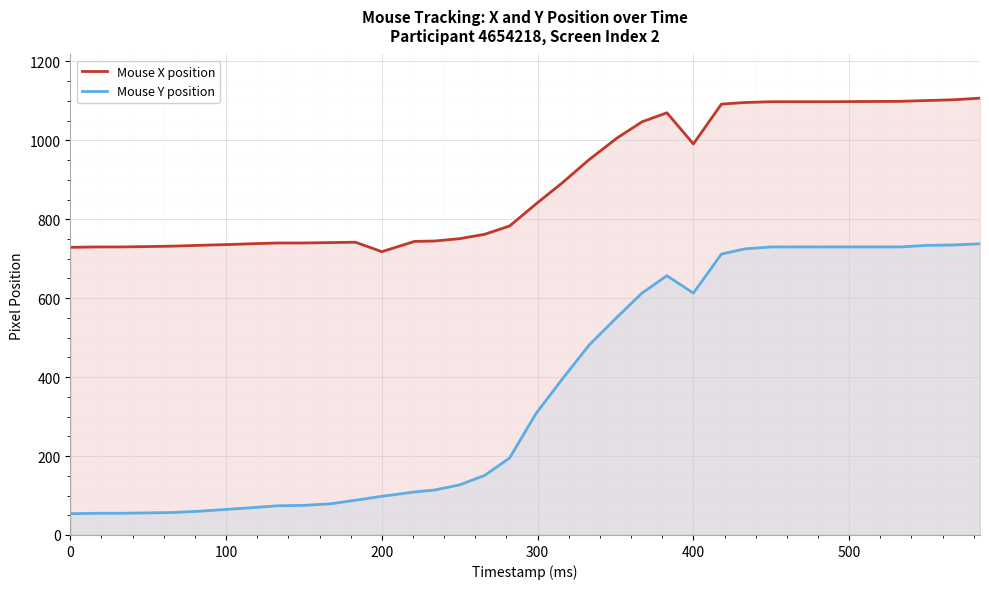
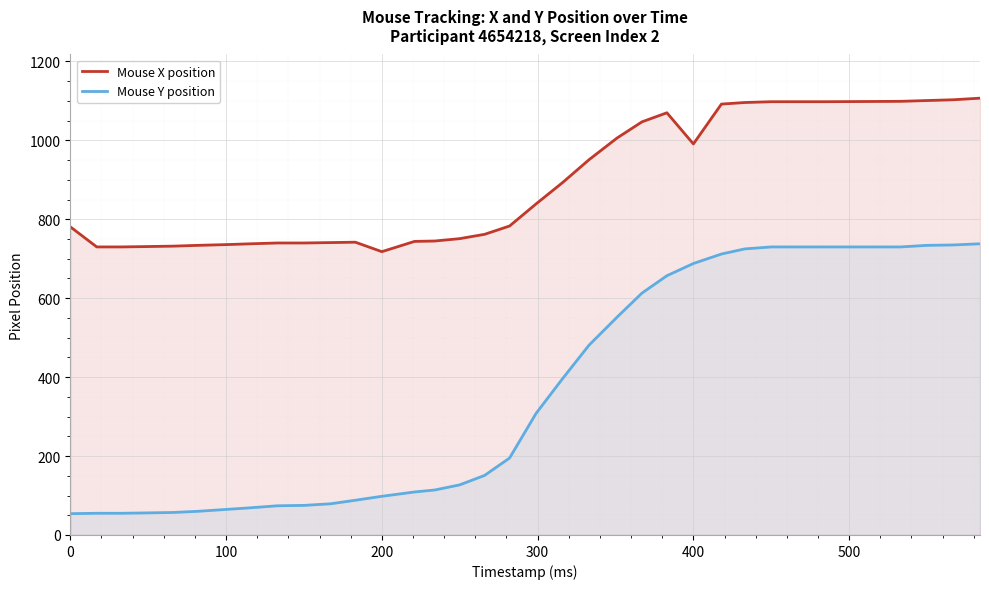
  {
    "Mouse X position": {
-     "0": 730,
+     "0": 780,
      "200": 720,
      "400": 990
    },
    "Mouse Y position": {
      "0": 50,
      "200": 100,
-     "400": 610
+     "400": 690
    }
  }
